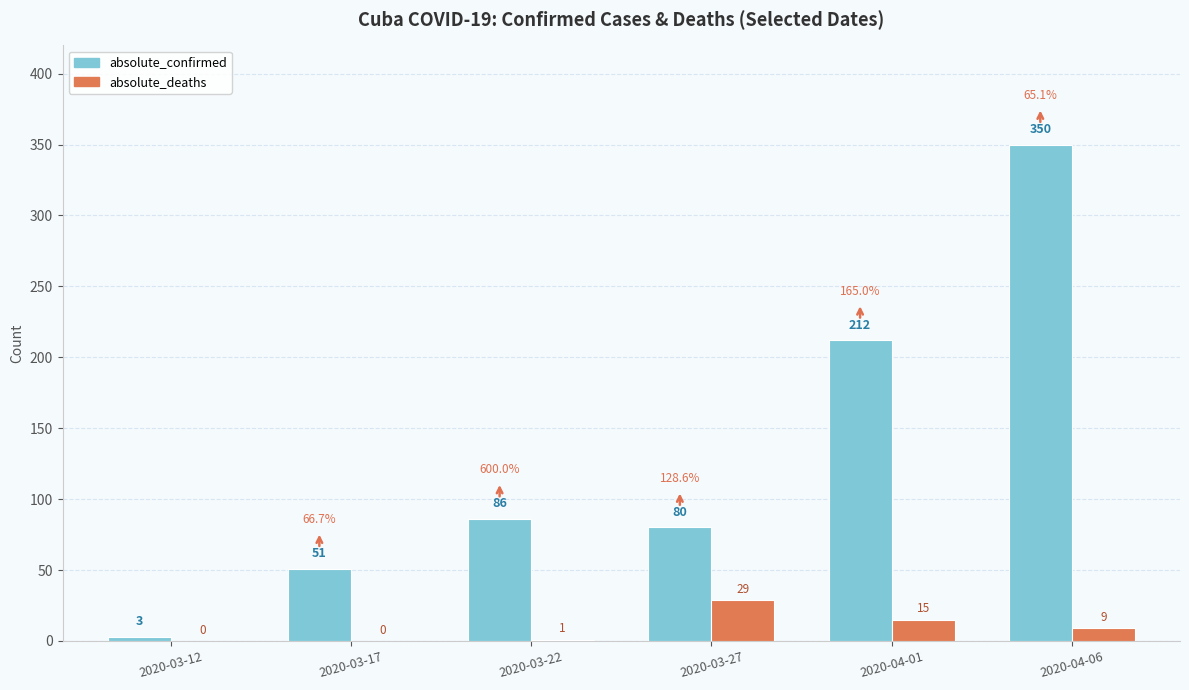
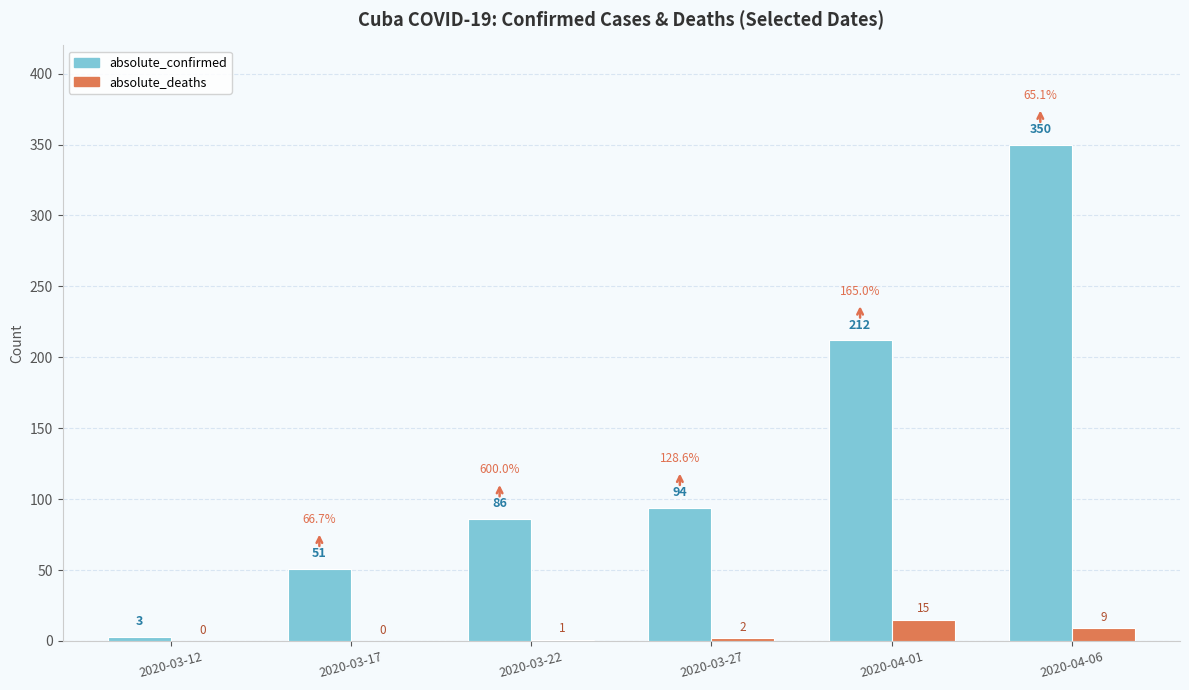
  {
    "absolute_confirmed": {
      "2020-03-12": 3,
      "2020-03-17": 51,
      "2020-03-22": 86,
-     "2020-03-27": 80,
+     "2020-03-27": 94,
      "2020-04-01": 212,
      "2020-04-06": 350
    },
    "absolute_deaths": {
      "2020-03-12": 0,
      "2020-03-17": 0,
      "2020-03-22": 1,
-     "2020-03-27": 29,
+     "2020-03-27": 2,
      "2020-04-01": 15,
      "2020-04-06": 9
    }
  }
